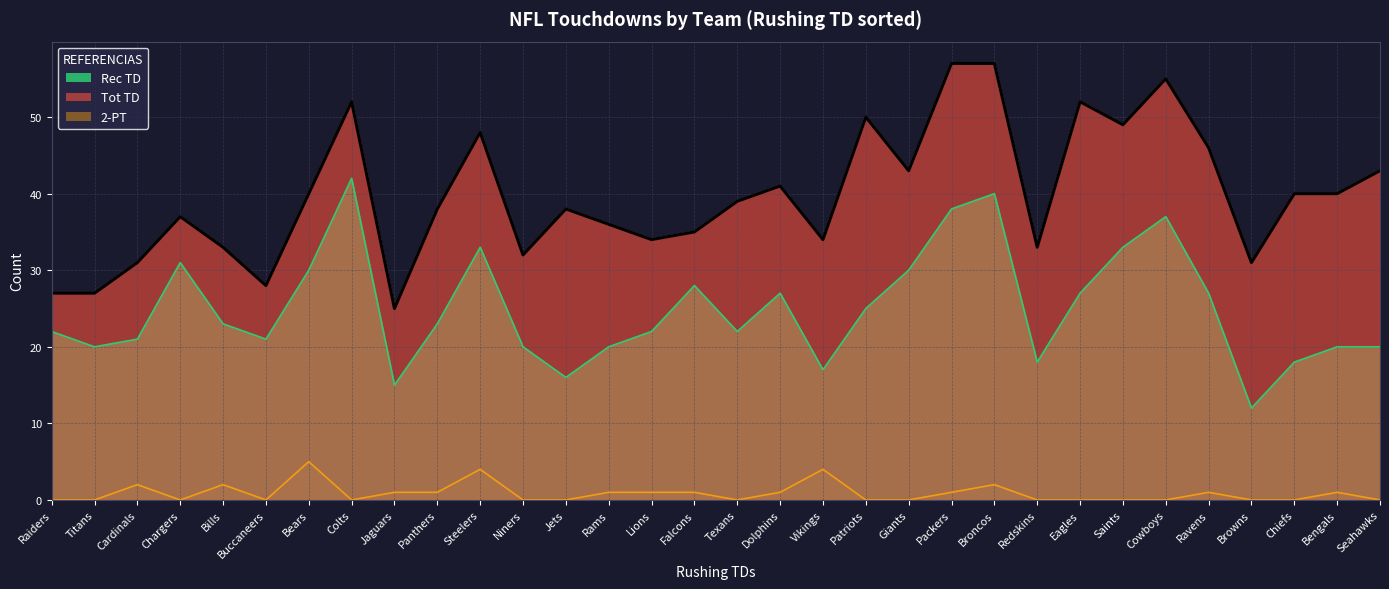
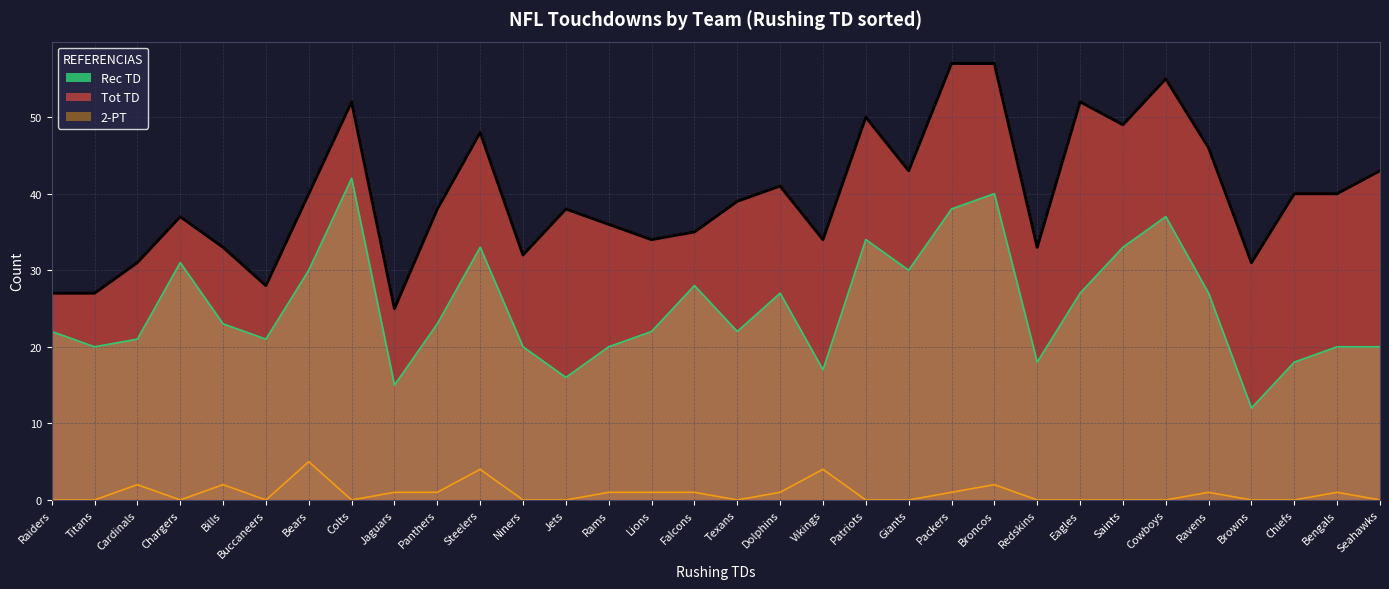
  {
    "2-PT": {
      "Raiders": 0,
      "Titans": 0,
      "Cardinals": 2,
      "Chargers": 0,
      "Bills": 2,
      "Buccaneers": 0,
      "Bears": 5,
      "Colts": 0,
      "Jaguars": 1,
      "Panthers": 1,
      "Steelers": 4,
      "Niners": 0,
      "Jets": 0,
      "Rams": 1,
      "Lions": 1,
      "Falcons": 1,
      "Texans": 0,
      "Dolphins": 1,
      "Vikings": 4,
      "Patriots": 0,
      "Giants": 0,
      "Packers": 1,
      "Broncos": 2,
      "Redskins": 0,
      "Eagles": 0,
      "Saints": 0,
      "Cowboys": 0,
      "Ravens": 1,
      "Browns": 0,
      "Chiefs": 0,
      "Bengals": 1,
      "Seahawks": 0
    },
    "Rec TD": {
      "Raiders": 22,
      "Titans": 20,
      "Cardinals": 21,
      "Chargers": 31,
      "Bills": 23,
      "Buccaneers": 21,
      "Bears": 30,
      "Colts": 42,
      "Jaguars": 15,
      "Panthers": 23,
      "Steelers": 33,
      "Niners": 20,
      "Jets": 16,
      "Rams": 20,
      "Lions": 22,
      "Falcons": 28,
      "Texans": 22,
      "Dolphins": 27,
      "Vikings": 17,
-     "Patriots": 25,
+     "Patriots": 34,
      "Giants": 30,
      "Packers": 38,
      "Broncos": 40,
      "Redskins": 18,
      "Eagles": 27,
      "Saints": 33,
      "Cowboys": 37,
      "Ravens": 27,
      "Browns": 12,
      "Chiefs": 18,
      "Bengals": 20,
      "Seahawks": 20
    },
    "Tot TD": {
      "Raiders": 27,
      "Titans": 27,
      "Cardinals": 31,
      "Chargers": 37,
      "Bills": 33,
      "Buccaneers": 28,
      "Bears": 40,
      "Colts": 52,
      "Jaguars": 25,
      "Panthers": 38,
      "Steelers": 48,
      "Niners": 32,
      "Jets": 38,
      "Rams": 36,
      "Lions": 34,
      "Falcons": 35,
      "Texans": 39,
      "Dolphins": 41,
      "Vikings": 34,
      "Patriots": 50,
      "Giants": 43,
      "Packers": 57,
      "Broncos": 57,
      "Redskins": 33,
      "Eagles": 52,
      "Saints": 49,
      "Cowboys": 55,
      "Ravens": 46,
      "Browns": 31,
      "Chiefs": 40,
      "Bengals": 40,
      "Seahawks": 43
    }
  }
